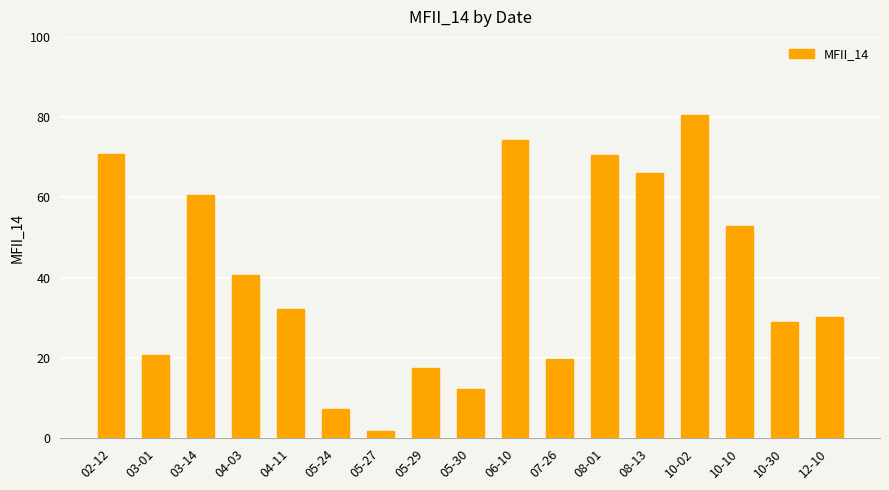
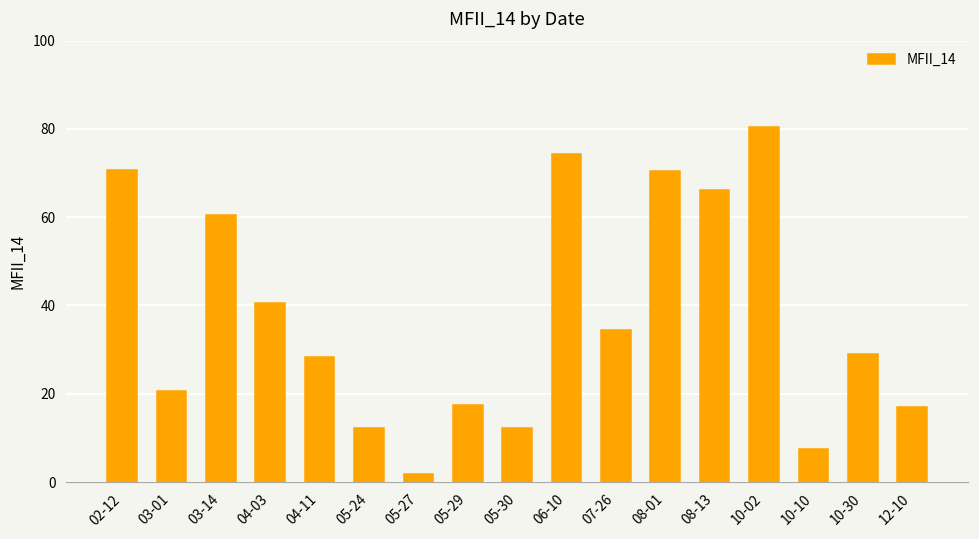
  {
    "02-12": 71,
    "03-01": 21,
    "03-14": 61,
    "04-03": 41,
-   "04-11": 32,
-   "05-24": 7,
+   "04-11": 28,
+   "05-24": 12,
    "05-27": 2,
    "05-29": 17,
    "05-30": 12,
    "06-10": 74,
-   "07-26": 20,
+   "07-26": 34,
    "08-01": 70,
    "08-13": 66,
    "10-02": 81,
-   "10-10": 53,
+   "10-10": 7,
    "10-30": 29,
-   "12-10": 30
+   "12-10": 17
  }
